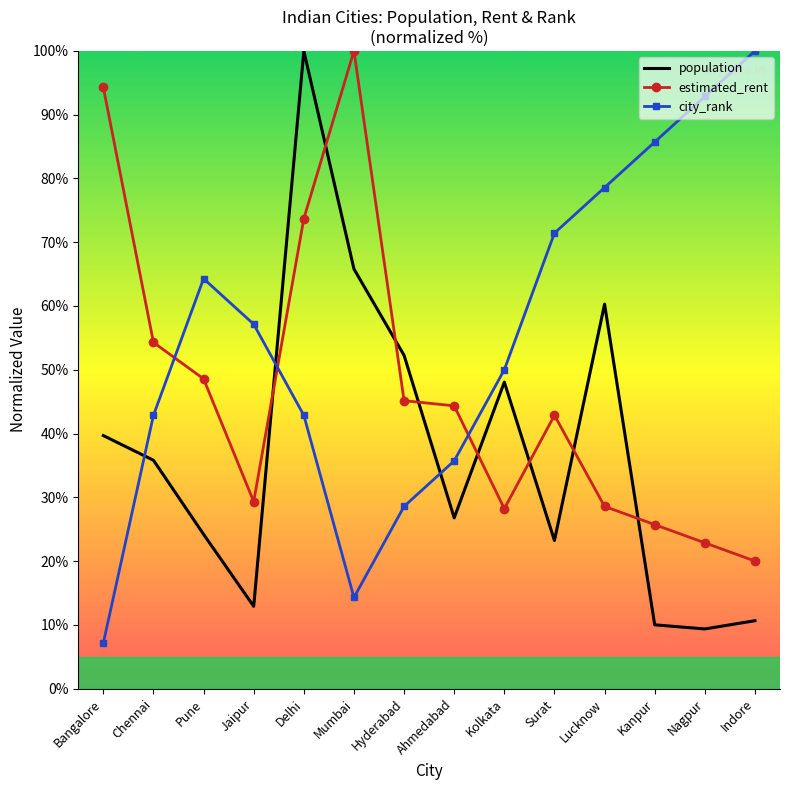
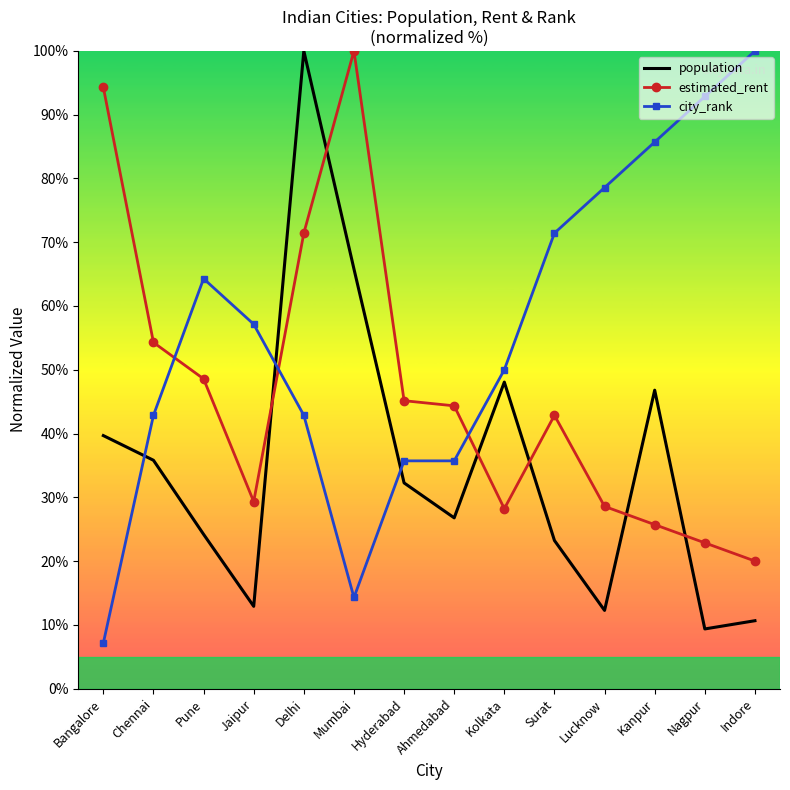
  {
    "population": {
      "Bangalore": "40%",
      "Chennai": "36%",
      "Pune": "24%",
      "Jaipur": "13%",
      "Delhi": "100%",
      "Mumbai": "66%",
-     "Hyderabad": "52%",
+     "Hyderabad": "32%",
      "Ahmedabad": "27%",
      "Kolkata": "48%",
      "Surat": "23%",
-     "Lucknow": "60%",
-     "Kanpur": "10%",
+     "Lucknow": "12%",
+     "Kanpur": "47%",
      "Nagpur": "9%",
      "Indore": "11%"
    },
    "estimated_rent": {
      "Bangalore": "94%",
      "Chennai": "54%",
      "Pune": "49%",
      "Jaipur": "29%",
-     "Delhi": "74%",
+     "Delhi": "71%",
      "Mumbai": "100%",
      "Hyderabad": "45%",
      "Ahmedabad": "44%",
      "Kolkata": "28%",
      "Surat": "43%",
      "Lucknow": "29%",
      "Kanpur": "26%",
      "Nagpur": "23%",
      "Indore": "20%"
    },
    "city_rank": {
      "Bangalore": "7%",
      "Chennai": "43%",
      "Pune": "64%",
      "Jaipur": "57%",
      "Delhi": "43%",
      "Mumbai": "14%",
-     "Hyderabad": "29%",
+     "Hyderabad": "36%",
      "Ahmedabad": "36%",
      "Kolkata": "50%",
      "Surat": "71%",
      "Lucknow": "79%",
      "Kanpur": "86%",
      "Indore": "100%"
    }
  }
